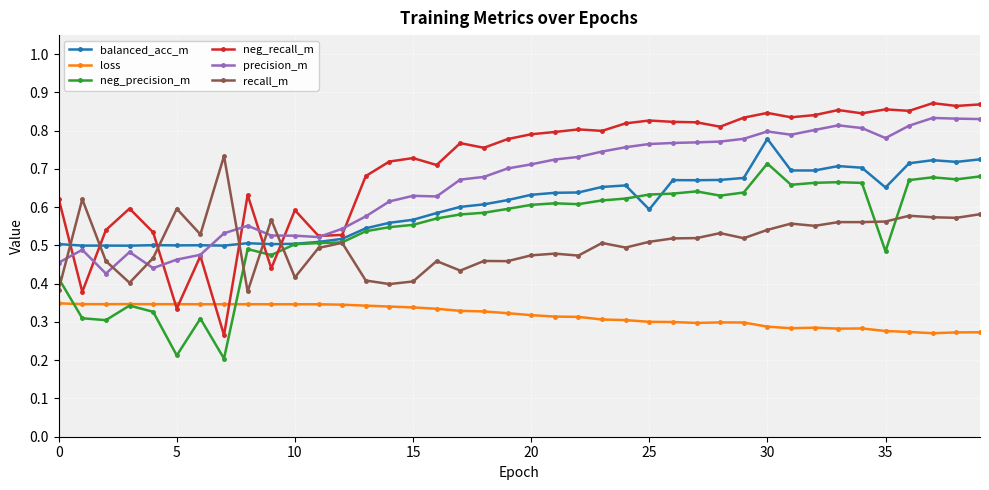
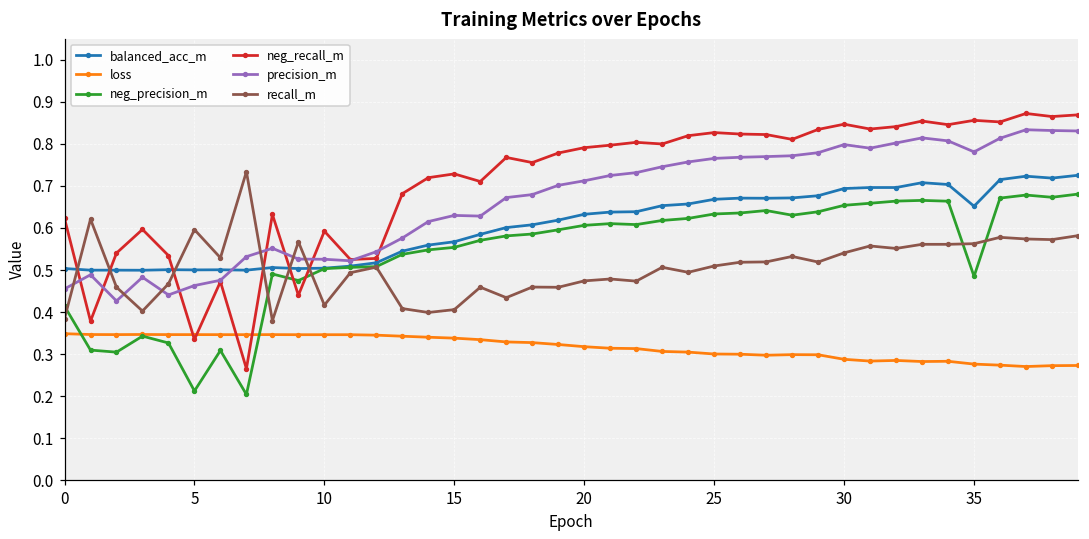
  {
    "balanced_acc_m": {
      "0": 0.50,
      "5": 0.50,
      "15": 0.57,
      "20": 0.63,
-     "25": 0.59,
-     "30": 0.78,
+     "25": 0.67,
+     "30": 0.69,
      "35": 0.65
    },
    "loss": {
      "0": 0.35,
      "5": 0.35,
      "10": 0.35,
      "15": 0.34,
      "20": 0.32,
      "25": 0.30,
      "30": 0.29,
      "35": 0.28
    },
    "neg_precision_m": {
      "0": 0.41,
      "5": 0.21,
      "15": 0.55,
      "20": 0.61,
      "25": 0.63,
-     "30": 0.71,
+     "30": 0.65,
      "35": 0.48
    },
    "neg_recall_m": {
      "0": 0.62,
      "5": 0.34,
      "10": 0.59,
      "15": 0.73,
      "20": 0.79,
      "25": 0.83,
      "30": 0.85,
      "35": 0.86
    },
    "precision_m": {
      "0": 0.46,
      "5": 0.46,
      "10": 0.53,
      "15": 0.63,
      "20": 0.71,
      "25": 0.77,
      "30": 0.80,
      "35": 0.78
    },
    "recall_m": {
      "0": 0.38,
      "5": 0.60,
      "10": 0.42,
      "15": 0.41,
      "20": 0.47,
      "25": 0.51,
      "30": 0.54,
      "35": 0.56
    }
  }
